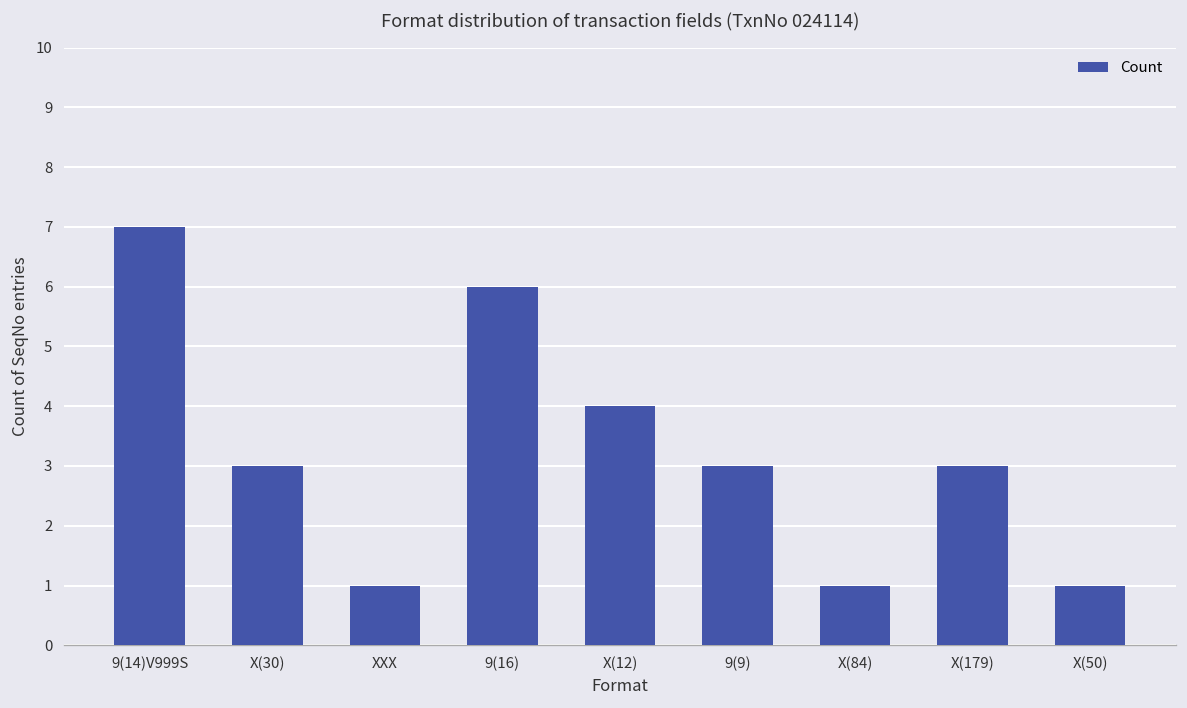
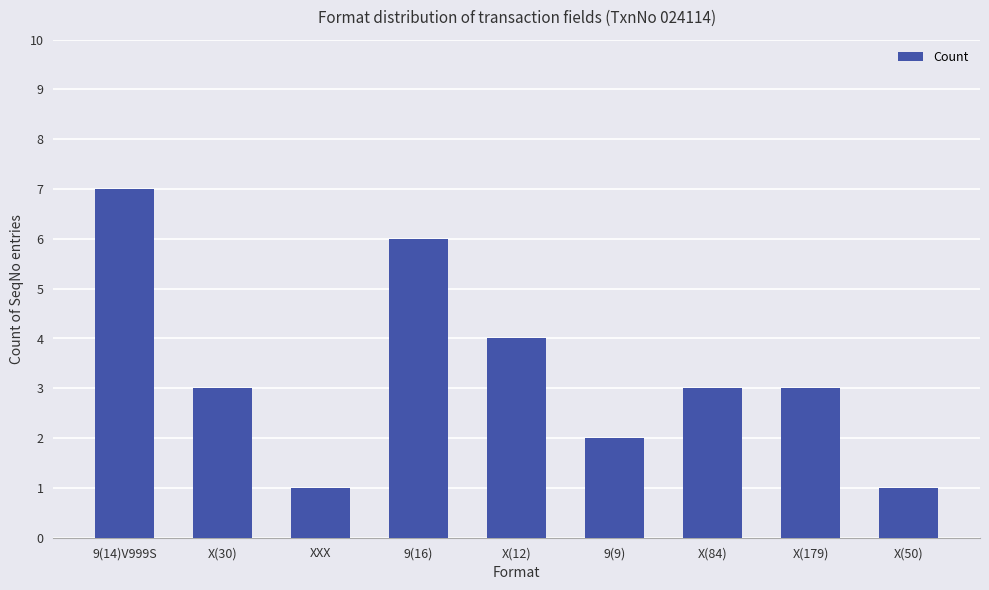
  {
    "9(14)V999S": 7,
    "X(30)": 3,
    "XXX": 1,
    "9(16)": 6,
    "X(12)": 4,
-   "9(9)": 3,
-   "X(84)": 1,
+   "9(9)": 2,
+   "X(84)": 3,
    "X(179)": 3,
    "X(50)": 1
  }
